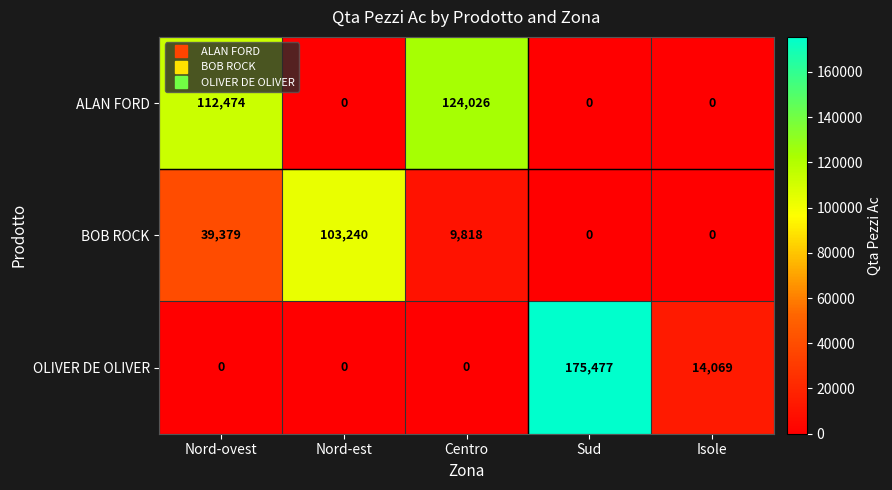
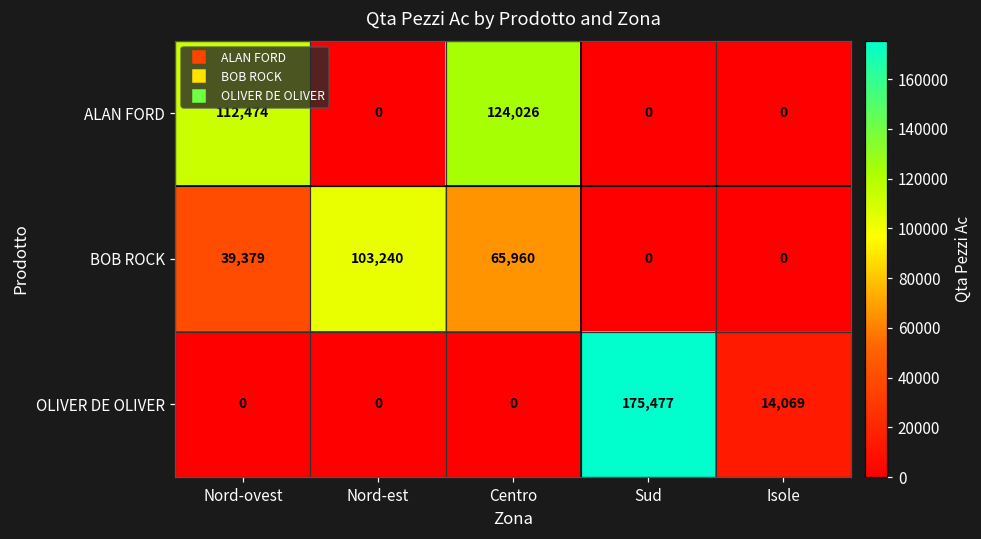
  {
    "ALAN FORD": {
      "Nord-ovest": "112,474",
      "Nord-est": "0",
      "Centro": "124,026",
      "Sud": "0",
      "Isole": "0"
    },
    "BOB ROCK": {
      "Nord-ovest": "39,379",
      "Nord-est": "103,240",
-     "Centro": "9,818",
+     "Centro": "65,960",
      "Sud": "0",
      "Isole": "0"
    },
    "OLIVER DE OLIVER": {
      "Nord-ovest": "0",
      "Nord-est": "0",
      "Centro": "0",
      "Sud": "175,477",
      "Isole": "14,069"
    }
  }
